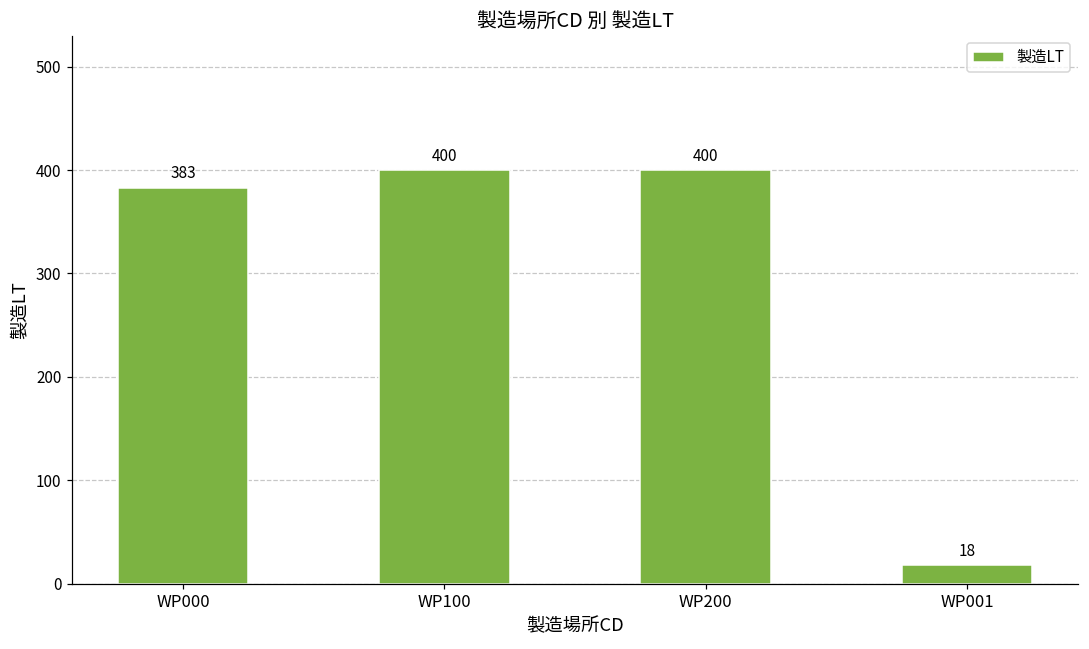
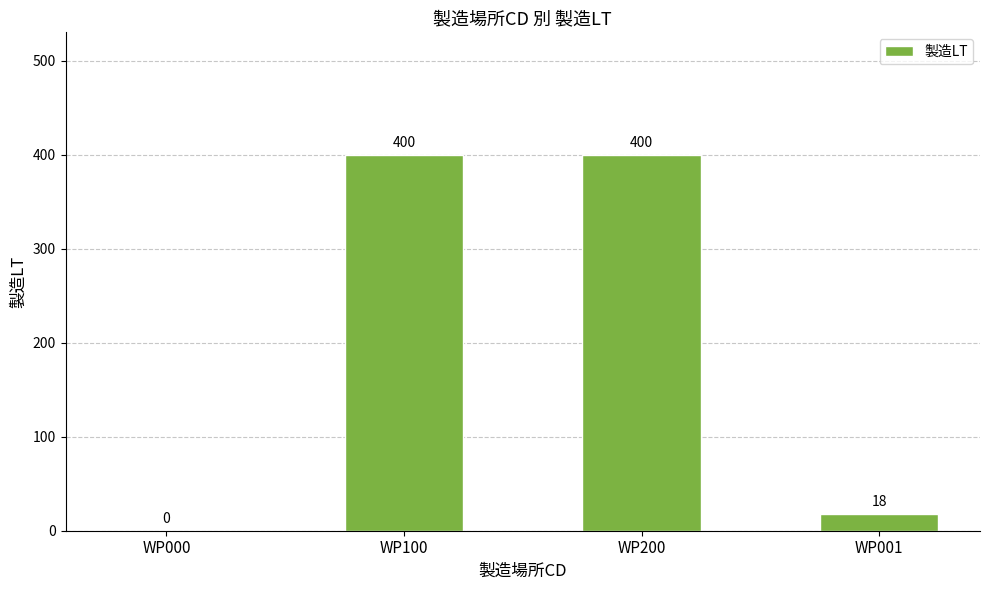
  {
-   "WP000": 383,
+   "WP000": 0,
    "WP100": 400,
    "WP200": 400,
    "WP001": 18
  }
